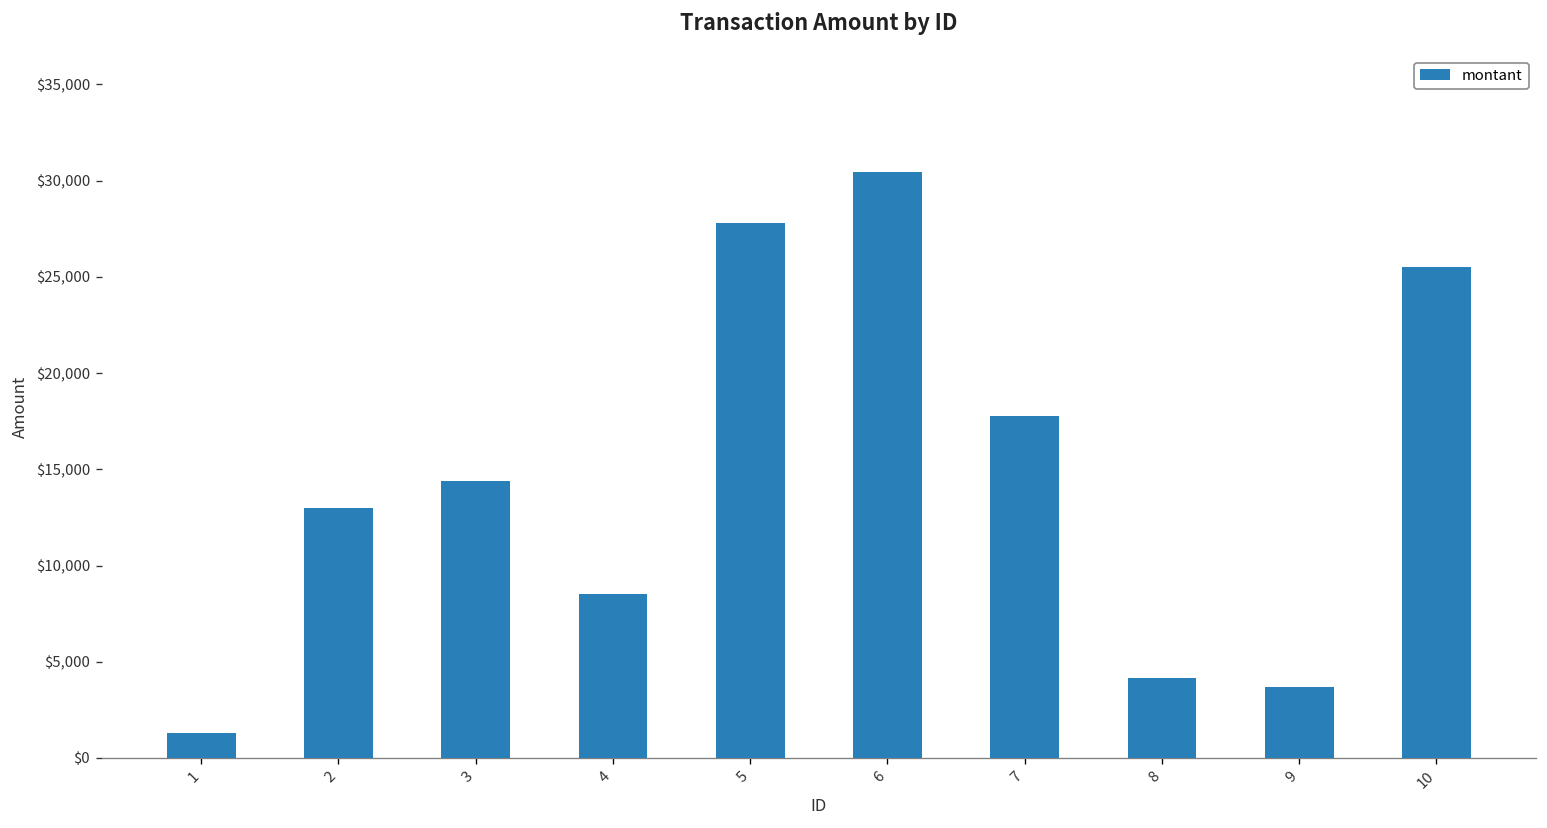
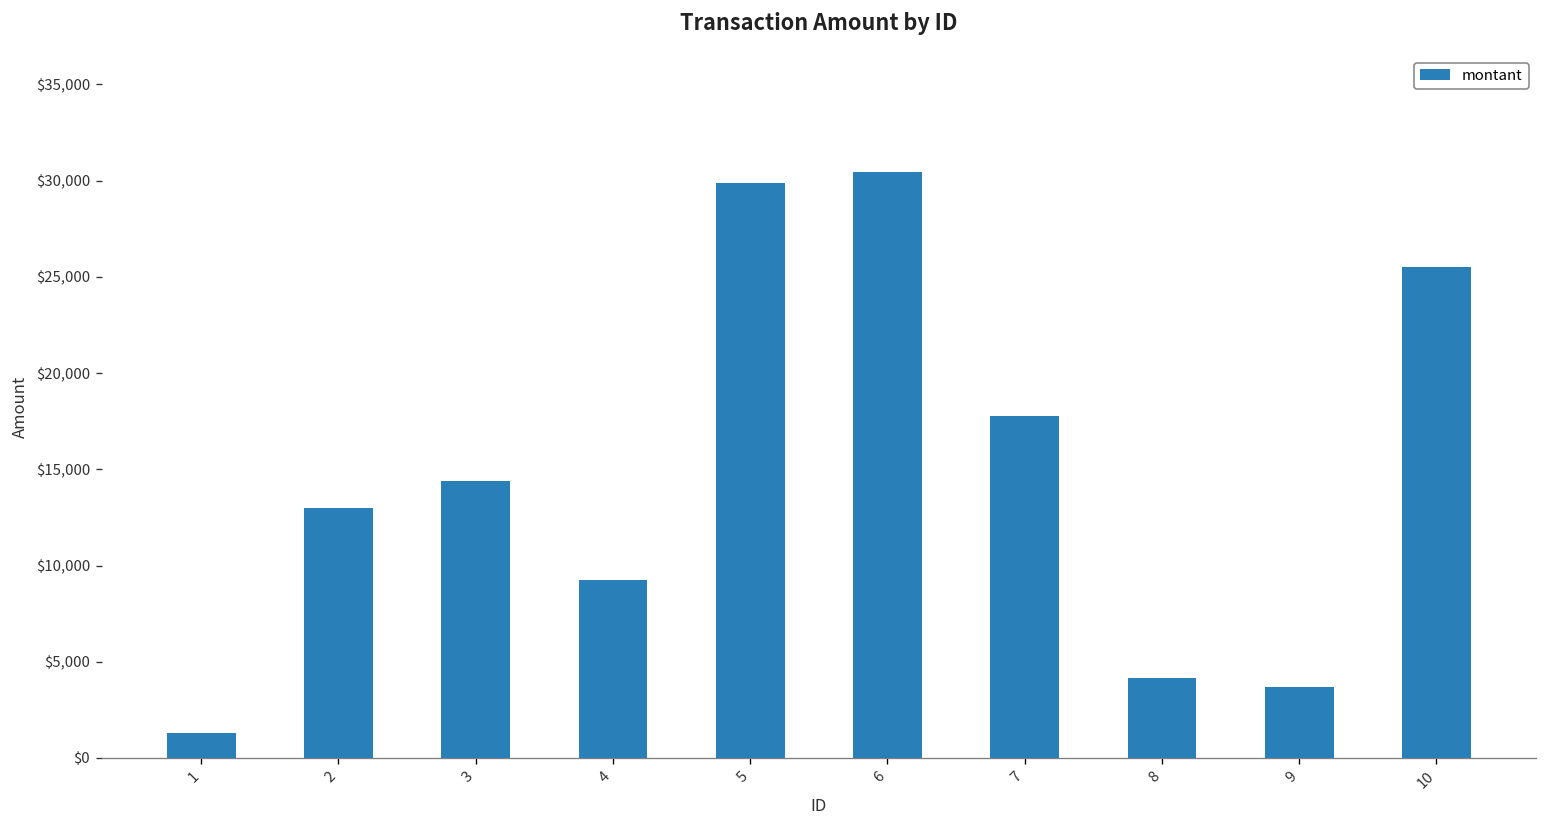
  {
    "1": "$1,300",
    "2": "$13,000",
    "3": "$14,400",
-   "4": "$8,500",
-   "5": "$27,800",
+   "4": "$9,300",
+   "5": "$29,900",
    "6": "$30,400",
    "7": "$17,800",
    "8": "$4,100",
    "9": "$3,700",
    "10": "$25,500"
  }
